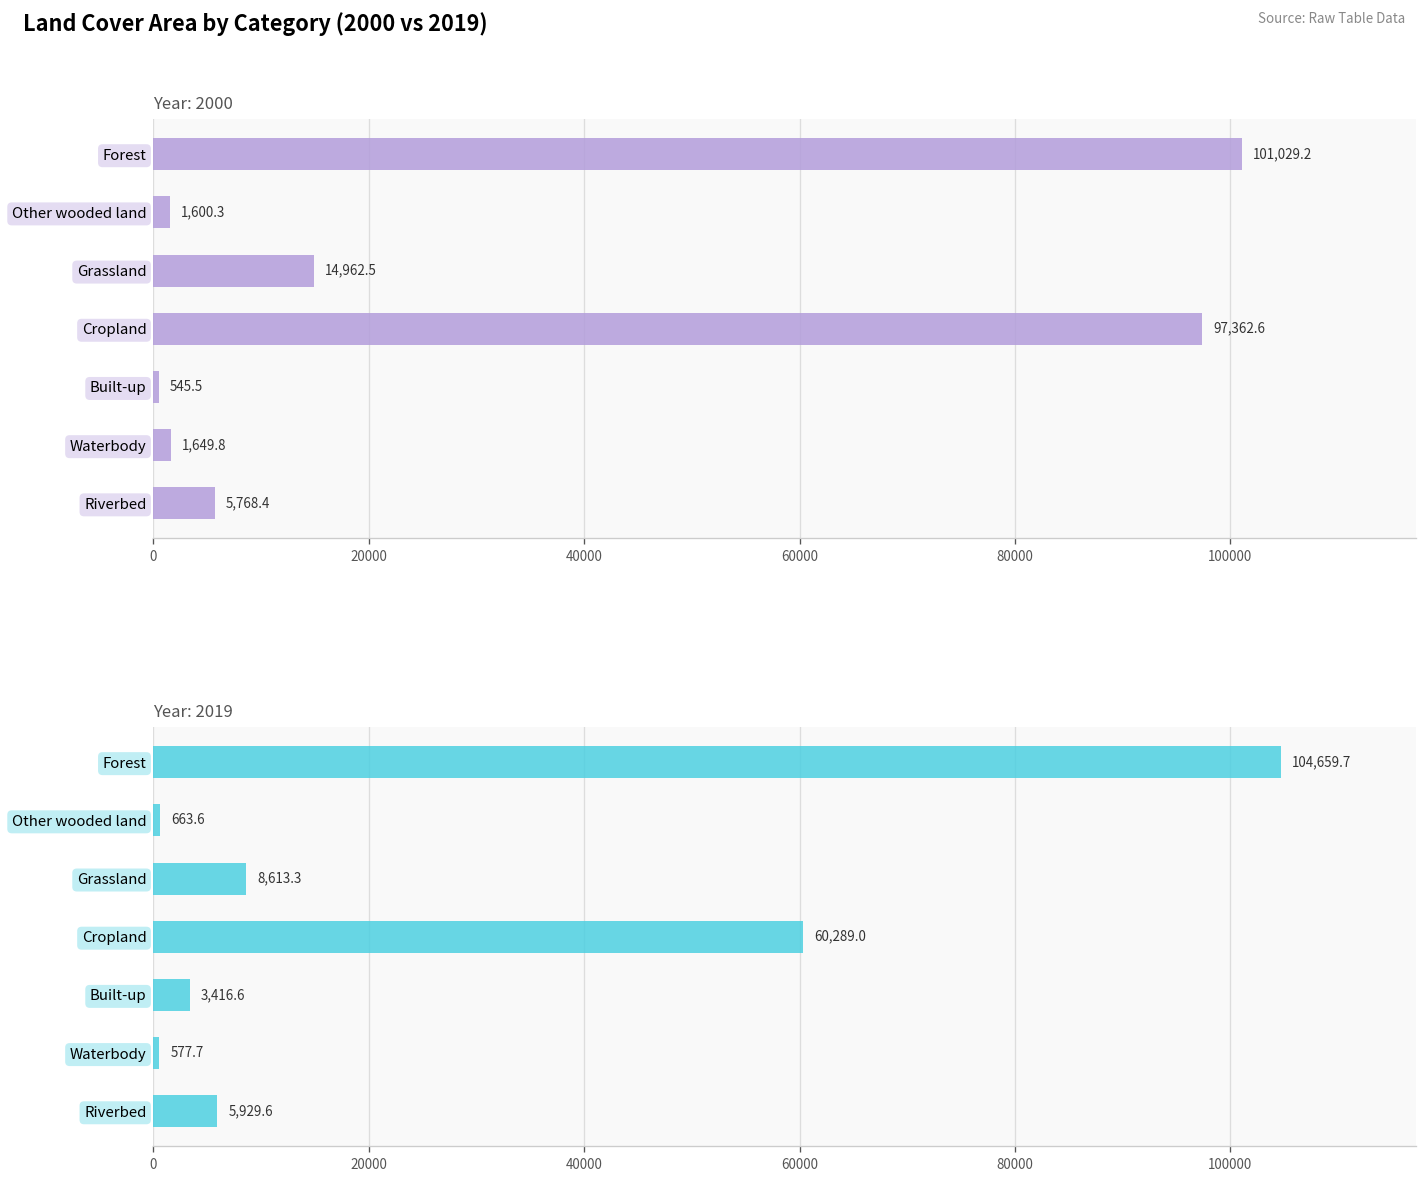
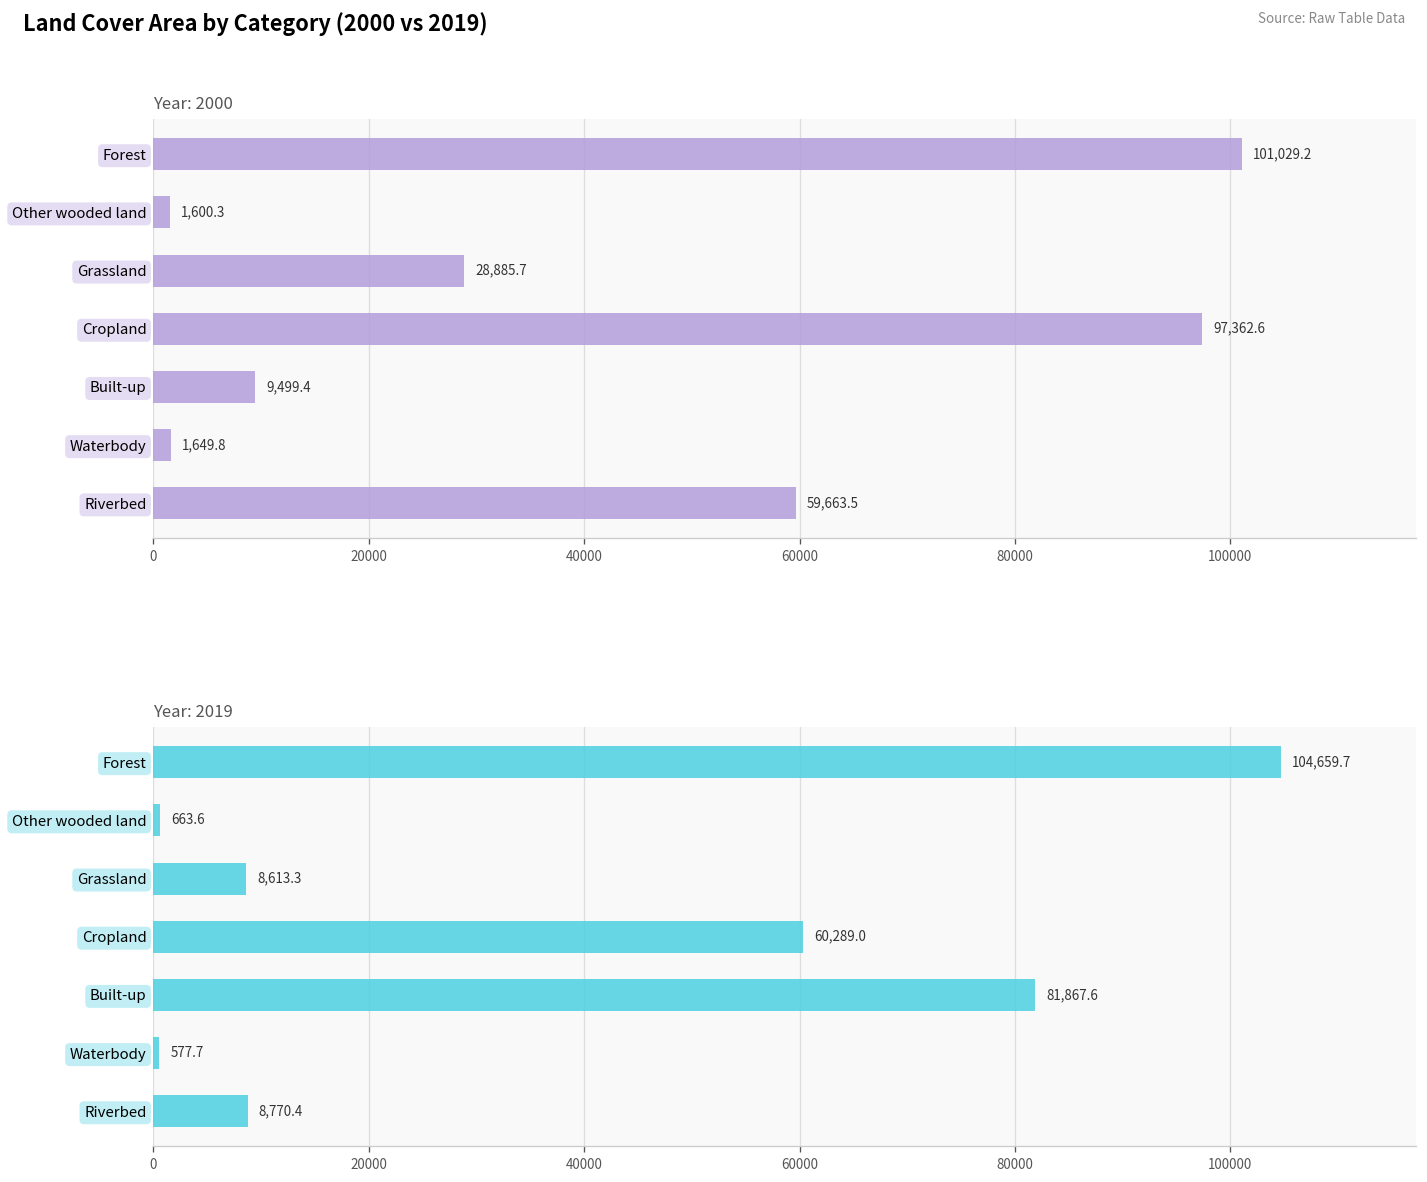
  {
    "Year: 2000": {
      "Forest": "101,029.2",
      "Other wooded land": "1,600.3",
-     "Grassland": "14,962.5",
+     "Grassland": "28,885.7",
      "Cropland": "97,362.6",
-     "Built-up": "545.5",
+     "Built-up": "9,499.4",
      "Waterbody": "1,649.8",
-     "Riverbed": "5,768.4"
+     "Riverbed": "59,663.5"
    },
    "Year: 2019": {
      "Forest": "104,659.7",
      "Other wooded land": "663.6",
      "Grassland": "8,613.3",
      "Cropland": "60,289.0",
-     "Built-up": "3,416.6",
+     "Built-up": "81,867.6",
      "Waterbody": "577.7",
-     "Riverbed": "5,929.6"
+     "Riverbed": "8,770.4"
    }
  }
